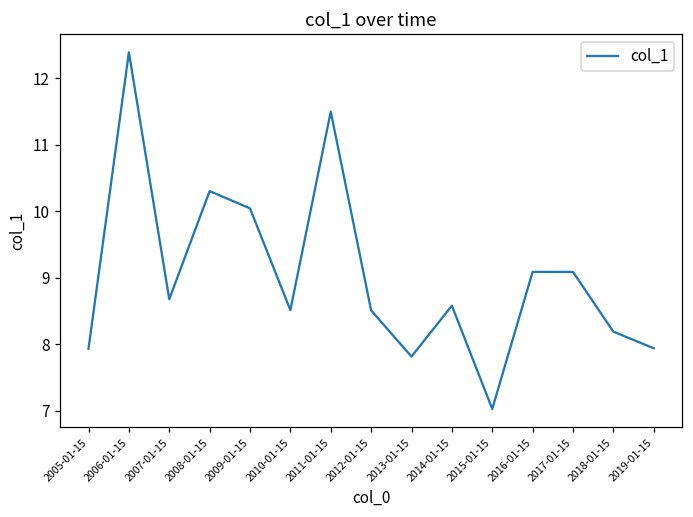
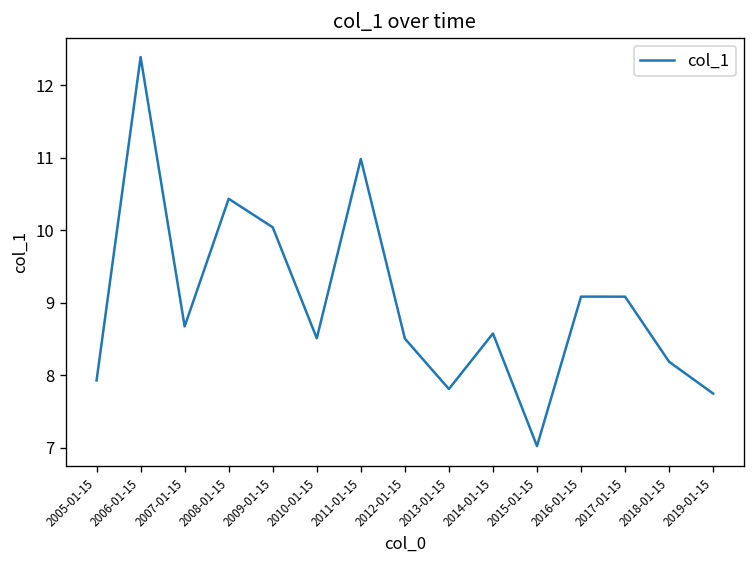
  {
    "2005-01-15": 7.9,
    "2006-01-15": 12.4,
    "2007-01-15": 8.7,
-   "2008-01-15": 10.3,
+   "2008-01-15": 10.4,
    "2009-01-15": 10.0,
    "2010-01-15": 8.5,
-   "2011-01-15": 11.5,
+   "2011-01-15": 11.0,
    "2012-01-15": 8.5,
    "2013-01-15": 7.8,
    "2014-01-15": 8.6,
    "2015-01-15": 7.0,
    "2016-01-15": 9.1,
    "2017-01-15": 9.1,
    "2018-01-15": 8.2,
-   "2019-01-15": 7.9
+   "2019-01-15": 7.7
  }
